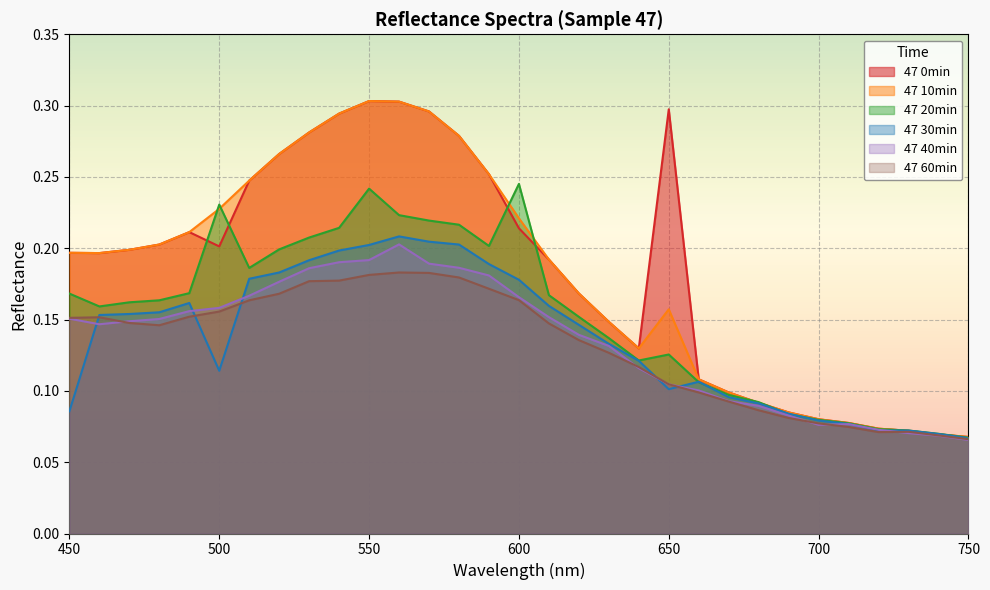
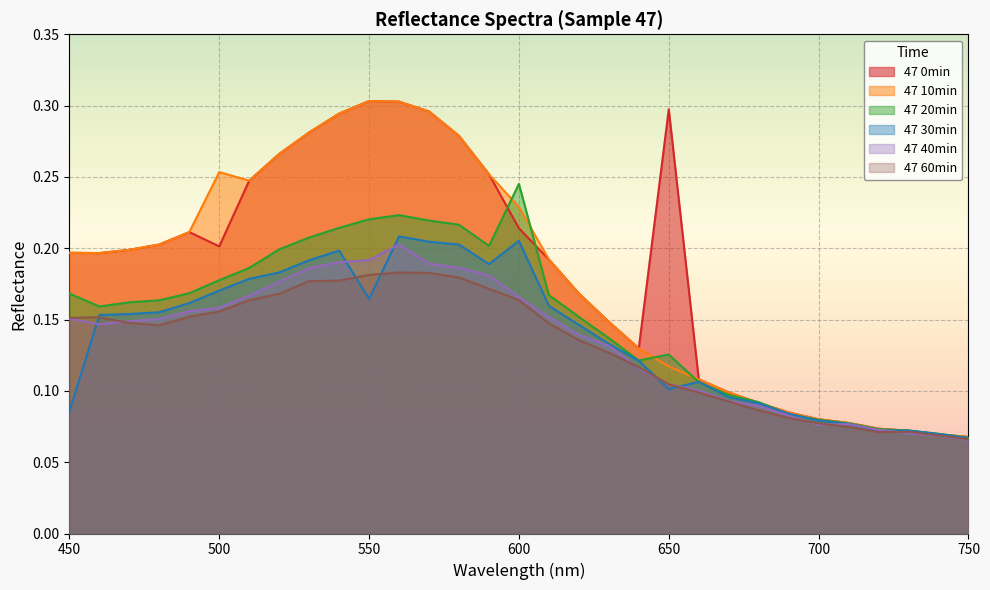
  {
    "47 0min": {
      "500": 0.201,
      "600": 0.214,
      "650": 0.297
    },
    "47 10min": {
-     "500": 0.228,
-     "600": 0.221,
-     "650": 0.157
+     "500": 0.253,
+     "600": 0.229,
+     "650": 0.117
    },
    "47 20min": {
      "450": 0.168,
-     "500": 0.231,
-     "550": 0.242,
+     "500": 0.178,
+     "550": 0.220,
      "600": 0.245,
      "650": 0.126
    },
    "47 30min": {
      "450": 0.086,
-     "500": 0.114,
-     "550": 0.202,
-     "600": 0.178,
+     "500": 0.170,
+     "550": 0.165,
+     "600": 0.205,
      "650": 0.101
    }
  }
